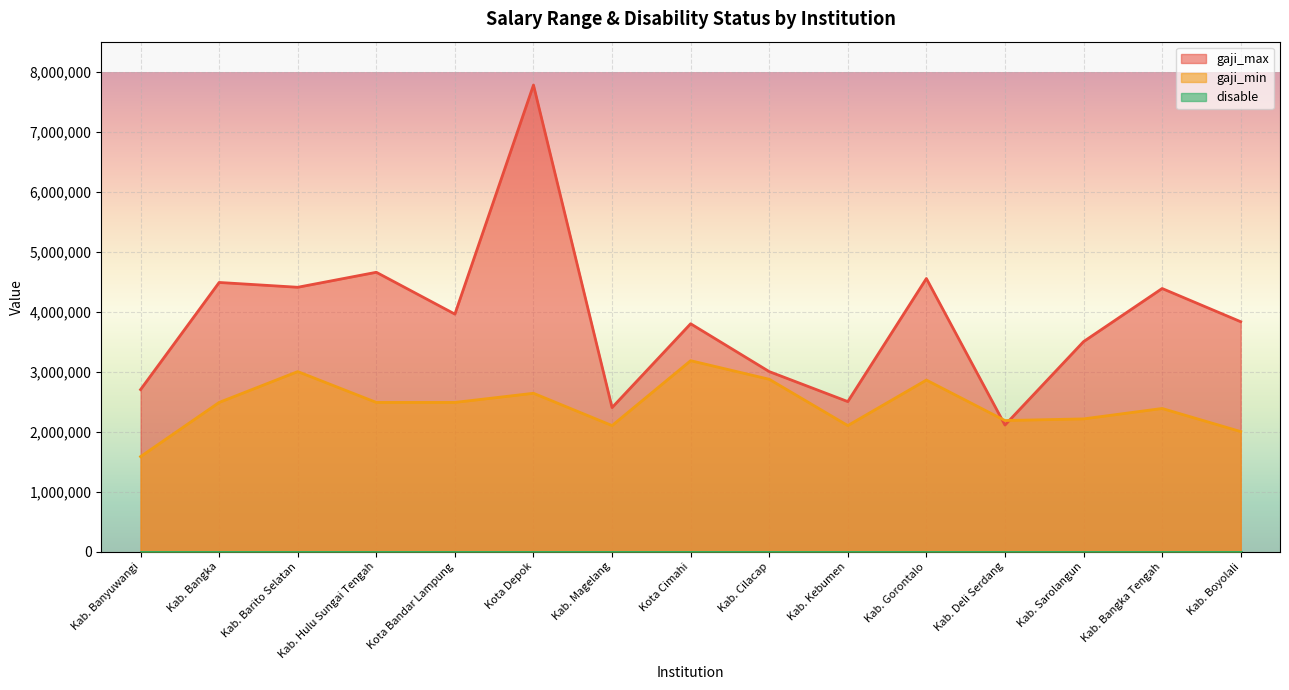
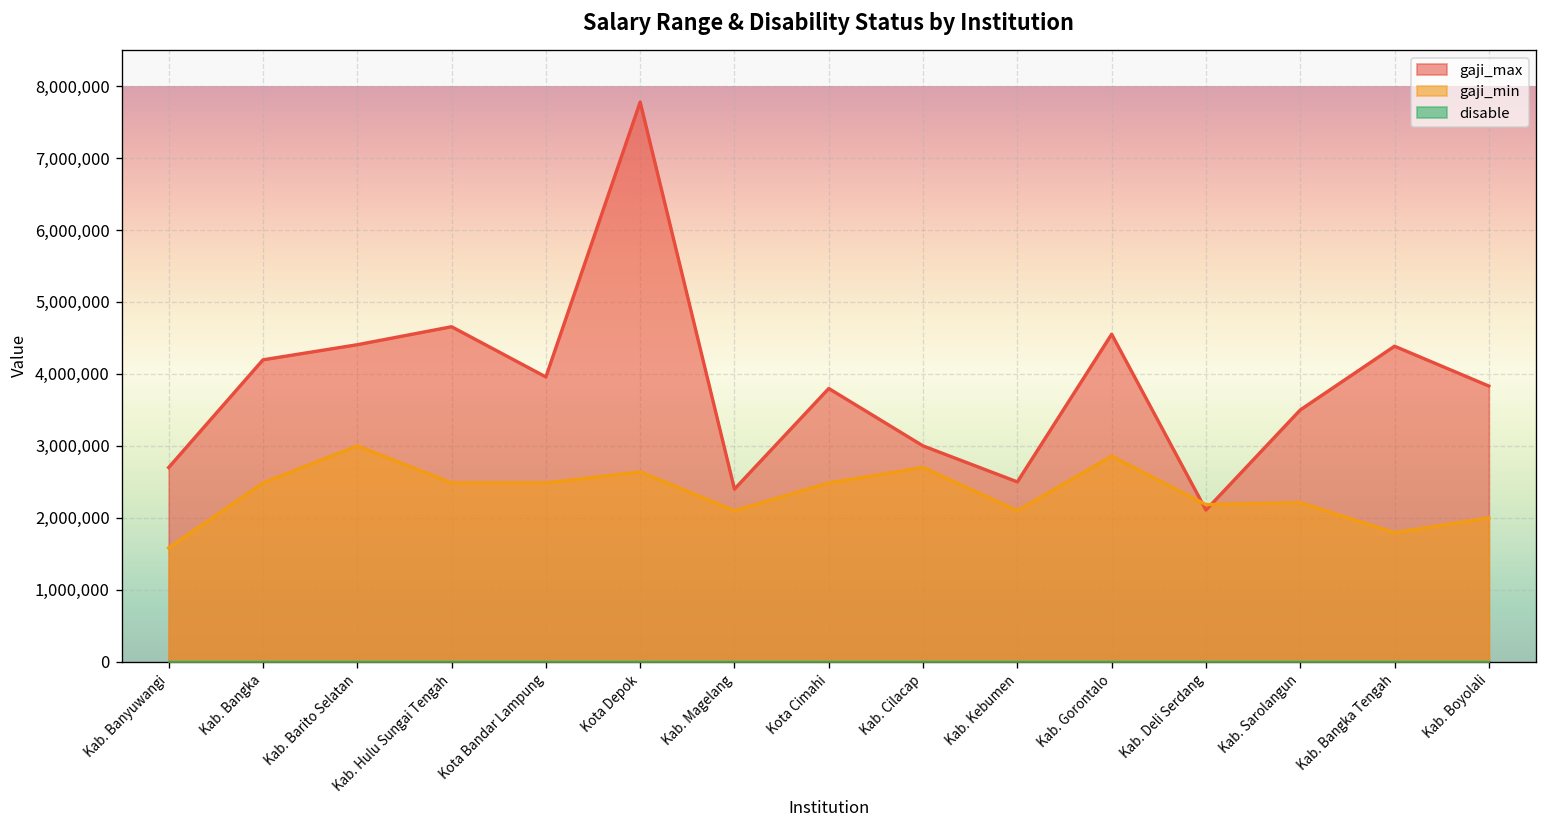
  {
    "gaji_max": {
      "Kab. Banyuwangi": "2,700,000",
-     "Kab. Bangka": "4,500,000",
+     "Kab. Bangka": "4,200,000",
      "Kab. Barito Selatan": "4,400,000",
      "Kab. Hulu Sungai Tengah": "4,700,000",
      "Kota Bandar Lampung": "4,000,000",
      "Kota Depok": "7,800,000",
      "Kab. Magelang": "2,400,000",
      "Kota Cimahi": "3,800,000",
      "Kab. Cilacap": "3,000,000",
      "Kab. Kebumen": "2,500,000",
      "Kab. Gorontalo": "4,600,000",
      "Kab. Deli Serdang": "2,100,000",
      "Kab. Sarolangun": "3,500,000",
      "Kab. Bangka Tengah": "4,400,000",
      "Kab. Boyolali": "3,800,000"
    },
    "gaji_min": {
      "Kab. Banyuwangi": "1,600,000",
      "Kab. Bangka": "2,500,000",
      "Kab. Barito Selatan": "3,000,000",
      "Kab. Hulu Sungai Tengah": "2,500,000",
      "Kota Bandar Lampung": "2,500,000",
      "Kota Depok": "2,600,000",
      "Kab. Magelang": "2,100,000",
-     "Kota Cimahi": "3,200,000",
-     "Kab. Cilacap": "2,900,000",
+     "Kota Cimahi": "2,500,000",
+     "Kab. Cilacap": "2,700,000",
      "Kab. Kebumen": "2,100,000",
      "Kab. Gorontalo": "2,900,000",
      "Kab. Deli Serdang": "2,200,000",
      "Kab. Sarolangun": "2,200,000",
-     "Kab. Bangka Tengah": "2,400,000",
+     "Kab. Bangka Tengah": "1,800,000",
      "Kab. Boyolali": "2,000,000"
    },
    "disable": {
      "Kab. Banyuwangi": "0",
      "Kab. Bangka": "0",
      "Kab. Barito Selatan": "0",
      "Kab. Hulu Sungai Tengah": "0",
      "Kota Bandar Lampung": "0",
      "Kota Depok": "0",
      "Kab. Magelang": "0",
      "Kota Cimahi": "0",
      "Kab. Cilacap": "0",
      "Kab. Kebumen": "0",
      "Kab. Gorontalo": "0",
      "Kab. Deli Serdang": "0",
      "Kab. Sarolangun": "0",
      "Kab. Bangka Tengah": "0",
      "Kab. Boyolali": "0"
    }
  }
